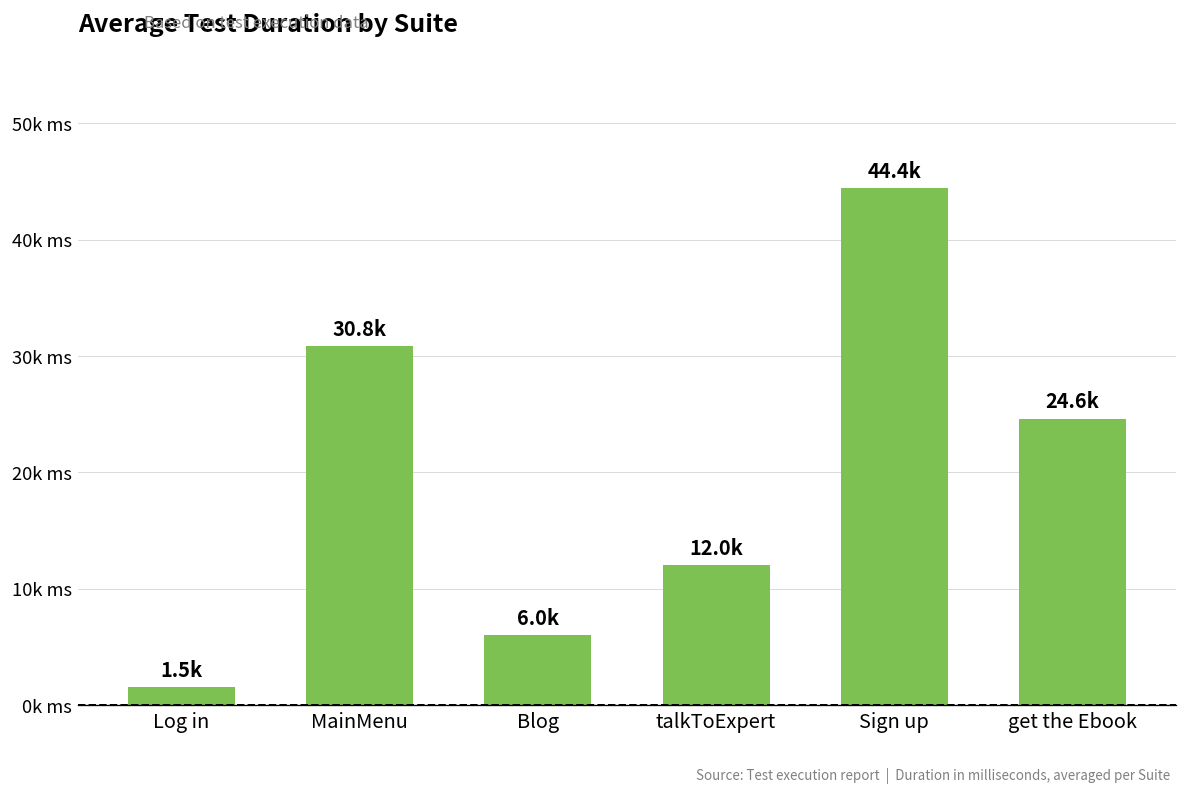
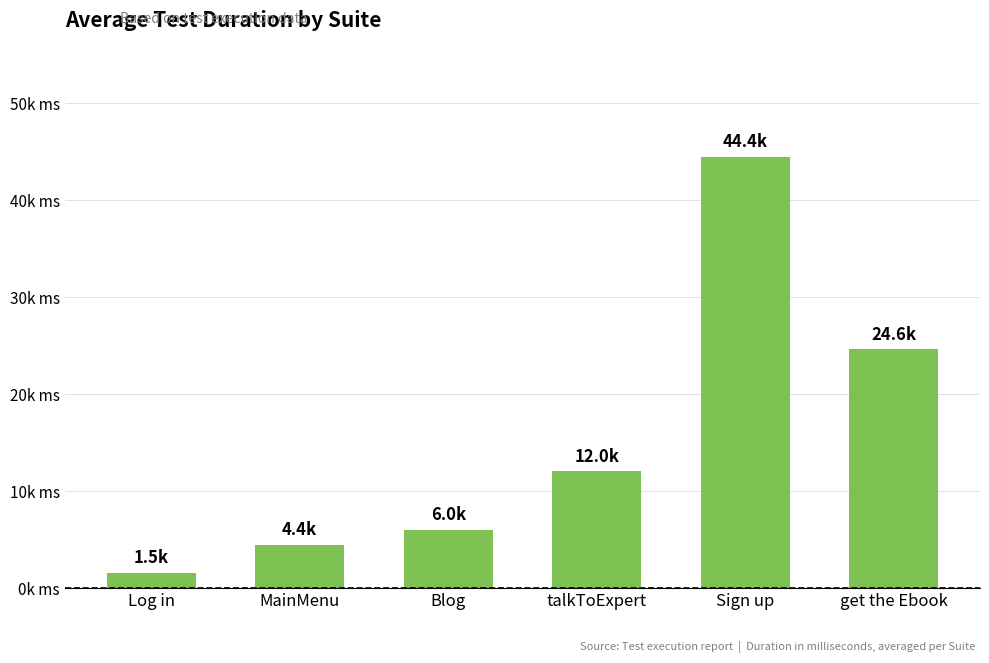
  {
    "Log in": "1.5k",
-   "MainMenu": "30.8k",
+   "MainMenu": "4.4k",
    "Blog": "6.0k",
    "talkToExpert": "12.0k",
    "Sign up": "44.4k",
    "get the Ebook": "24.6k"
  }
